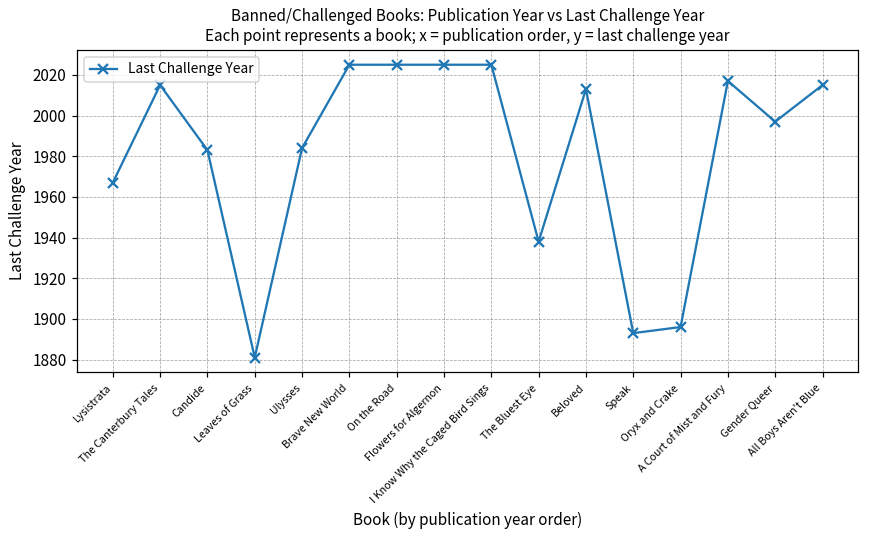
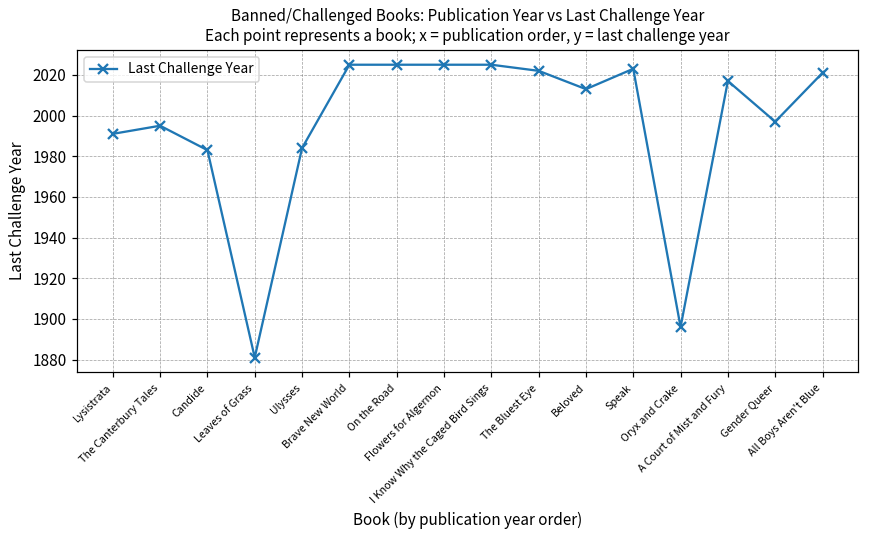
  {
-   "Lysistrata": 1967,
-   "The Canterbury Tales": 2015,
+   "Lysistrata": 1991,
+   "The Canterbury Tales": 1995,
    "Candide": 1983,
    "Leaves of Grass": 1881,
    "Ulysses": 1984,
    "Brave New World": 2025,
    "On the Road": 2025,
    "Flowers for Algernon": 2025,
    "I Know Why the Caged Bird Sings": 2025,
-   "The Bluest Eye": 1938,
+   "The Bluest Eye": 2022,
    "Beloved": 2013,
-   "Speak": 1893,
+   "Speak": 2023,
    "Oryx and Crake": 1896,
    "A Court of Mist and Fury": 2017,
    "Gender Queer": 1997,
-   "All Boys Aren't Blue": 2015
+   "All Boys Aren't Blue": 2021
  }
